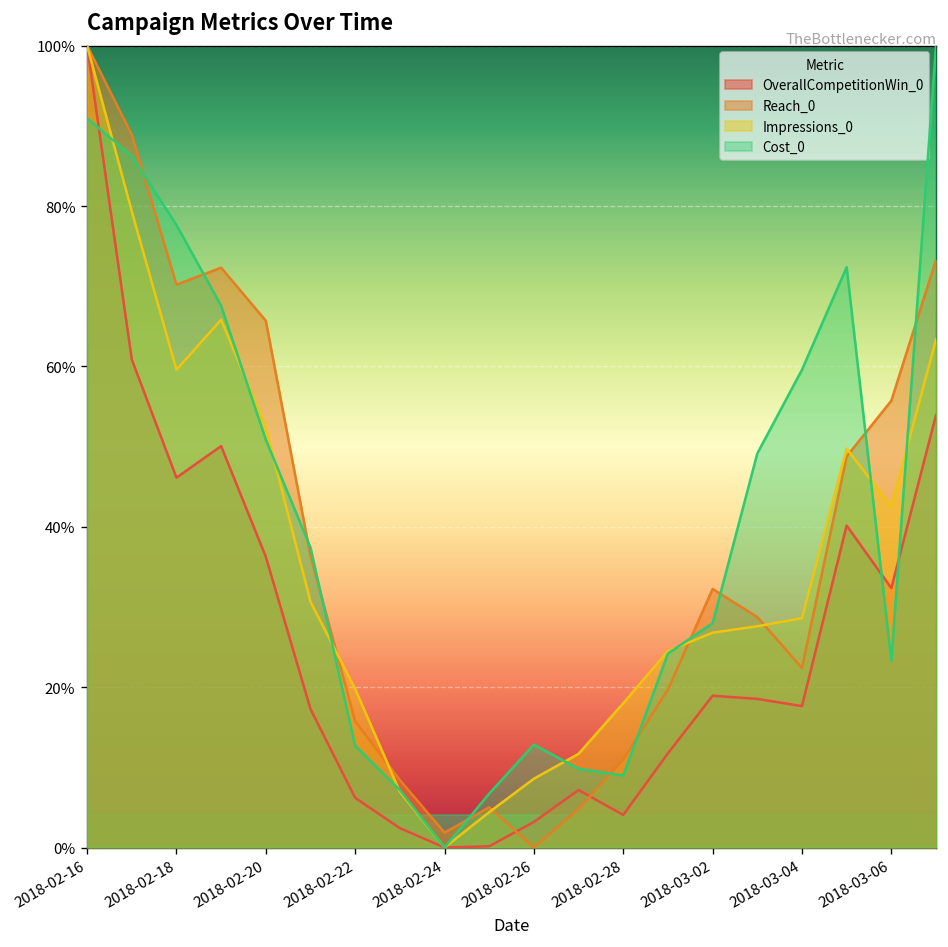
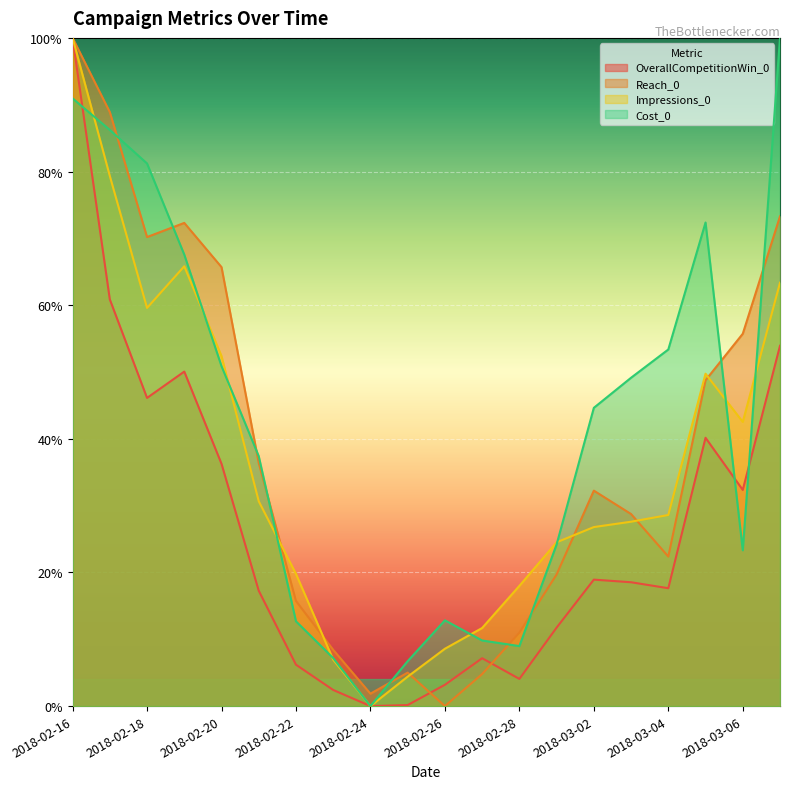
  {
    "Cost_0": {
      "2018-02-16": "91%",
-     "2018-02-18": "78%",
+     "2018-02-18": "81%",
      "2018-02-20": "51%",
      "2018-02-22": "13%",
      "2018-02-26": "13%",
      "2018-02-28": "9%",
-     "2018-03-02": "28%",
-     "2018-03-04": "60%",
+     "2018-03-02": "45%",
+     "2018-03-04": "53%",
      "2018-03-06": "23%"
    }
  }
